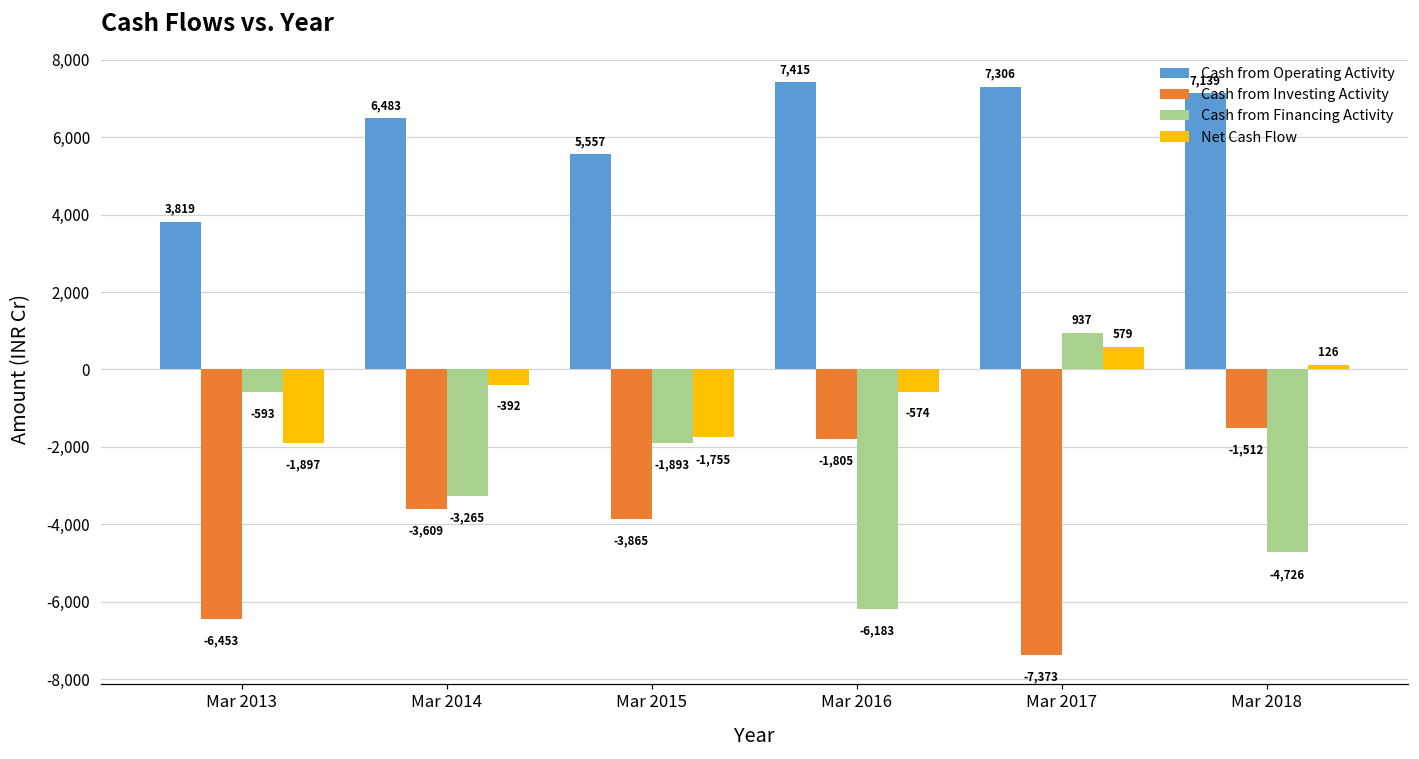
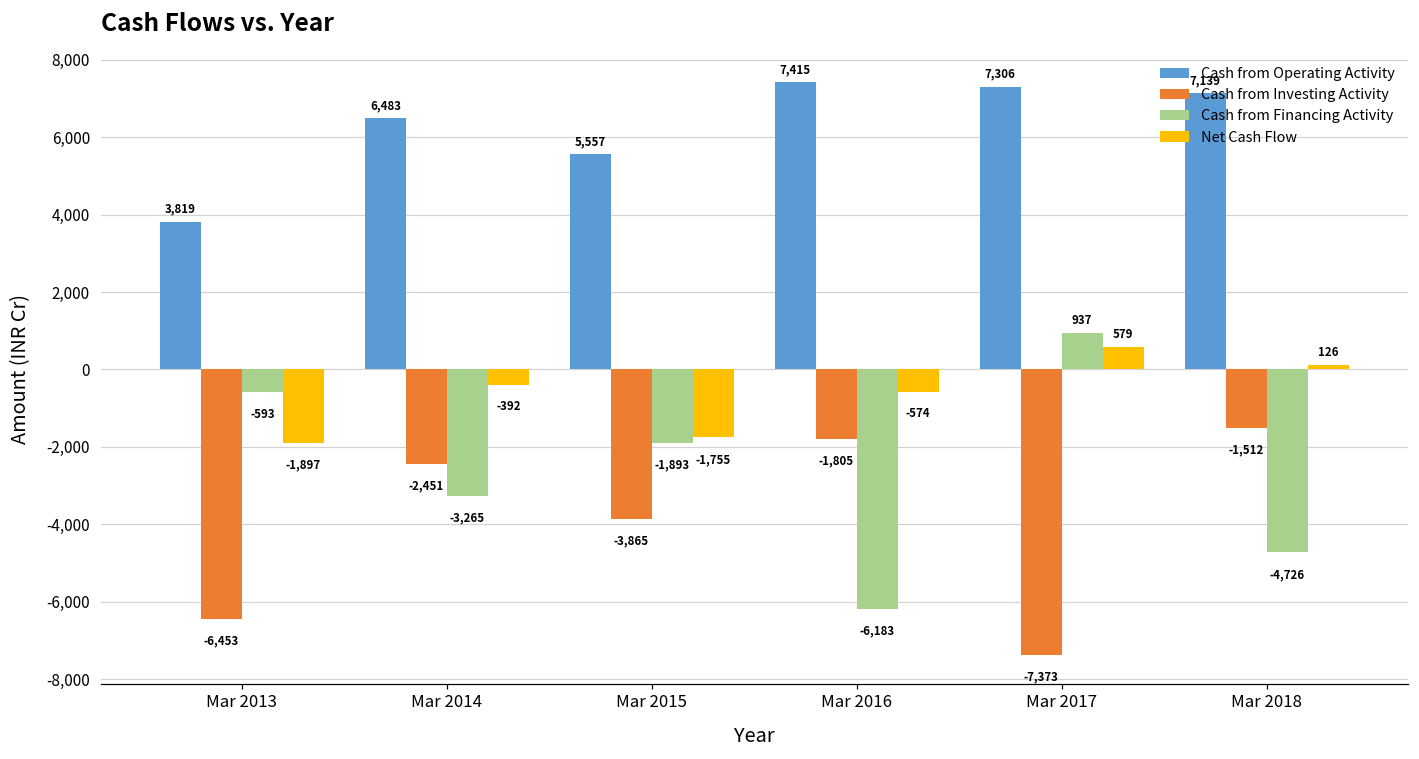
  {
    "Cash from Operating Activity": {
      "Mar 2013": "3,819",
      "Mar 2014": "6,483",
      "Mar 2015": "5,557",
      "Mar 2016": "7,415",
      "Mar 2017": "7,306",
      "Mar 2018": "7,139"
    },
    "Cash from Investing Activity": {
      "Mar 2013": "-6,453",
-     "Mar 2014": "-3,609",
+     "Mar 2014": "-2,451",
      "Mar 2015": "-3,865",
      "Mar 2016": "-1,805",
      "Mar 2017": "-7,373",
      "Mar 2018": "-1,512"
    },
    "Cash from Financing Activity": {
      "Mar 2013": "-593",
      "Mar 2014": "-3,265",
      "Mar 2015": "-1,893",
      "Mar 2016": "-6,183",
      "Mar 2017": "937",
      "Mar 2018": "-4,726"
    },
    "Net Cash Flow": {
      "Mar 2013": "-1,897",
      "Mar 2014": "-392",
      "Mar 2015": "-1,755",
      "Mar 2016": "-574",
      "Mar 2017": "579",
      "Mar 2018": "126"
    }
  }
